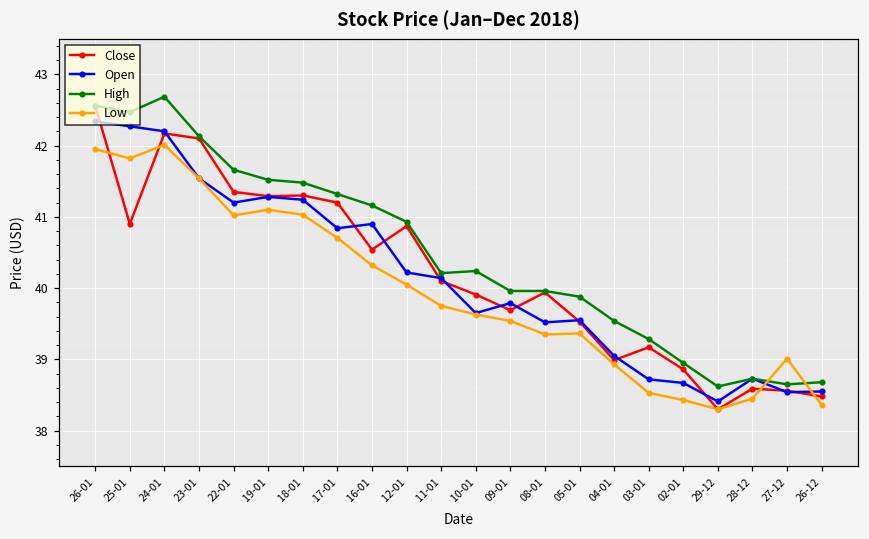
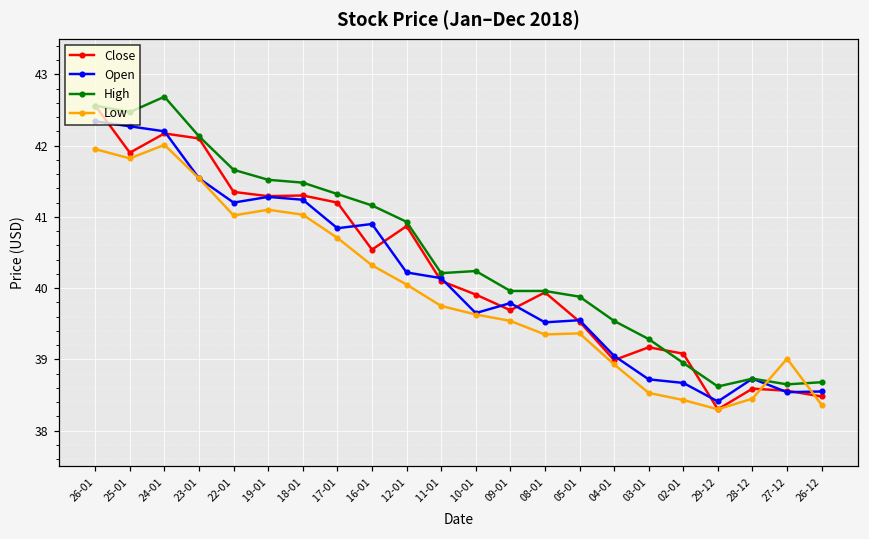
  {
    "Close": {
-     "25-01": 40.9,
+     "25-01": 41.9,
      "22-01": 41.4,
      "18-01": 41.3,
      "17-01": 41.2,
      "16-01": 40.5,
      "12-01": 40.9,
      "11-01": 40.1,
      "10-01": 39.9,
      "09-01": 39.7,
      "04-01": 39.0,
      "03-01": 39.2,
-     "02-01": 38.9,
+     "02-01": 39.1,
      "28-12": 38.6,
      "26-12": 38.5
    },
    "Open": {
      "26-01": 42.3,
      "25-01": 42.3,
      "22-01": 41.2,
      "18-01": 41.2,
      "17-01": 40.8,
      "16-01": 40.9,
      "12-01": 40.2,
      "11-01": 40.1,
      "09-01": 39.8,
      "08-01": 39.5,
      "04-01": 39.1,
      "03-01": 38.7,
      "02-01": 38.7,
      "29-12": 38.4,
      "26-12": 38.6
    },
    "High": {
      "24-01": 42.7,
      "22-01": 41.7,
      "19-01": 41.5,
      "18-01": 41.5,
      "17-01": 41.3,
      "16-01": 41.2,
      "12-01": 40.9,
      "11-01": 40.2,
      "10-01": 40.2,
      "09-01": 40.0,
      "05-01": 39.9,
      "04-01": 39.5,
      "03-01": 39.3,
      "02-01": 39.0,
      "29-12": 38.6,
      "27-12": 38.7,
      "26-12": 38.7
    },
    "Low": {
      "26-01": 42.0,
      "25-01": 41.8,
      "24-01": 42.0,
      "22-01": 41.0,
      "19-01": 41.1,
      "18-01": 41.0,
      "17-01": 40.7,
      "16-01": 40.3,
      "12-01": 40.1,
      "11-01": 39.8,
      "09-01": 39.5,
      "08-01": 39.4,
      "05-01": 39.4,
      "04-01": 38.9,
      "03-01": 38.5,
      "02-01": 38.4,
      "28-12": 38.5,
      "27-12": 39.0,
      "26-12": 38.4
    }
  }
